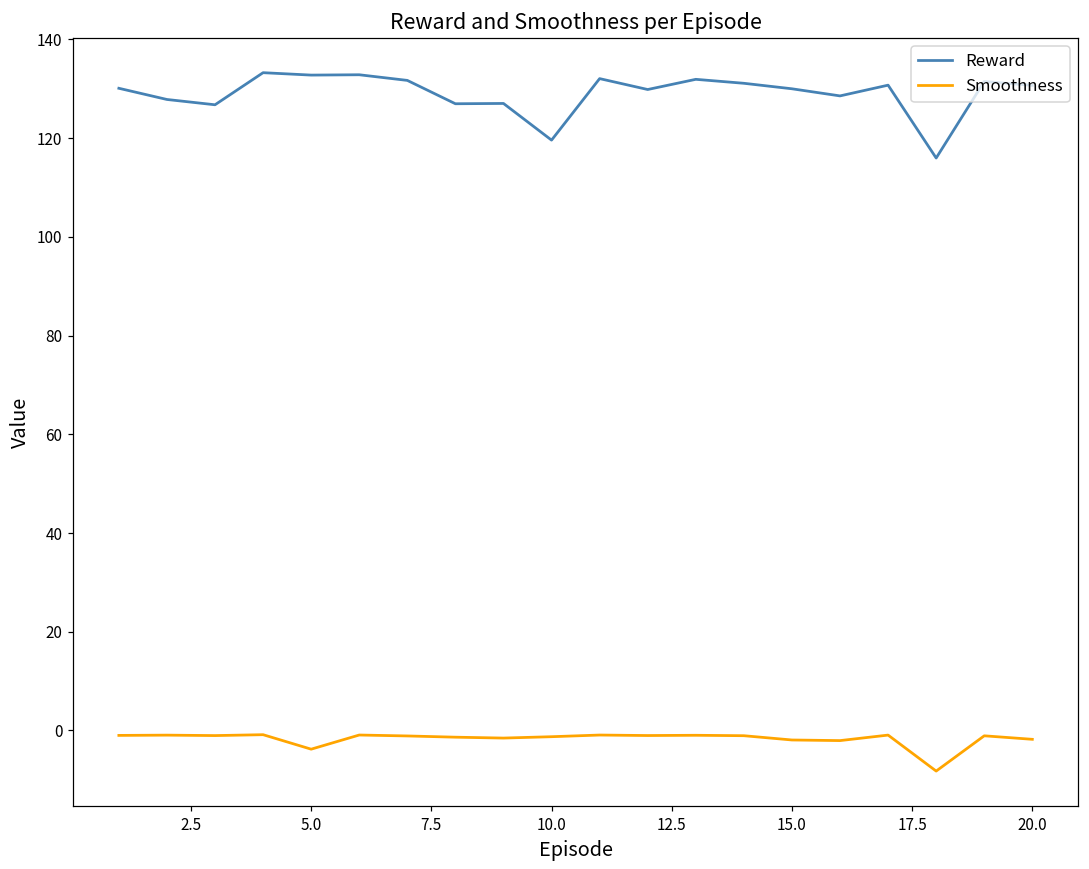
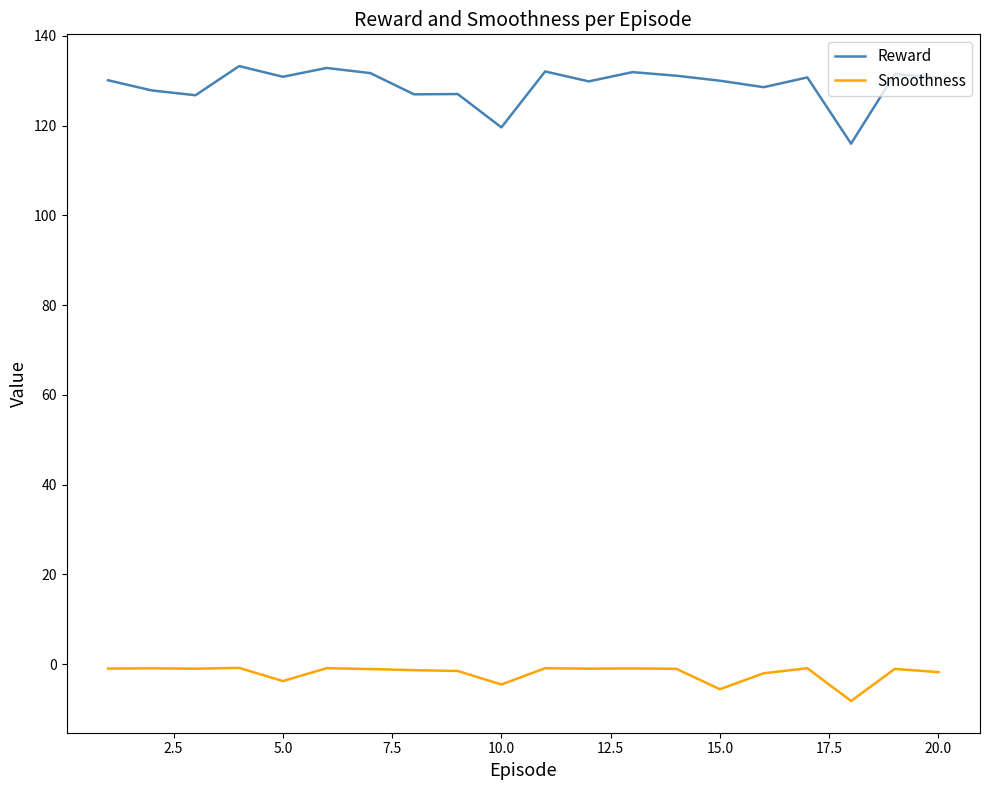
  {
    "Reward": {
-     "5.0": 133,
+     "5.0": 131,
      "10.0": 120,
      "15.0": 130
    },
    "Smoothness": {
      "5.0": -4,
-     "10.0": -1,
-     "15.0": -2,
+     "10.0": -5,
+     "15.0": -6,
      "20.0": -2
    }
  }
